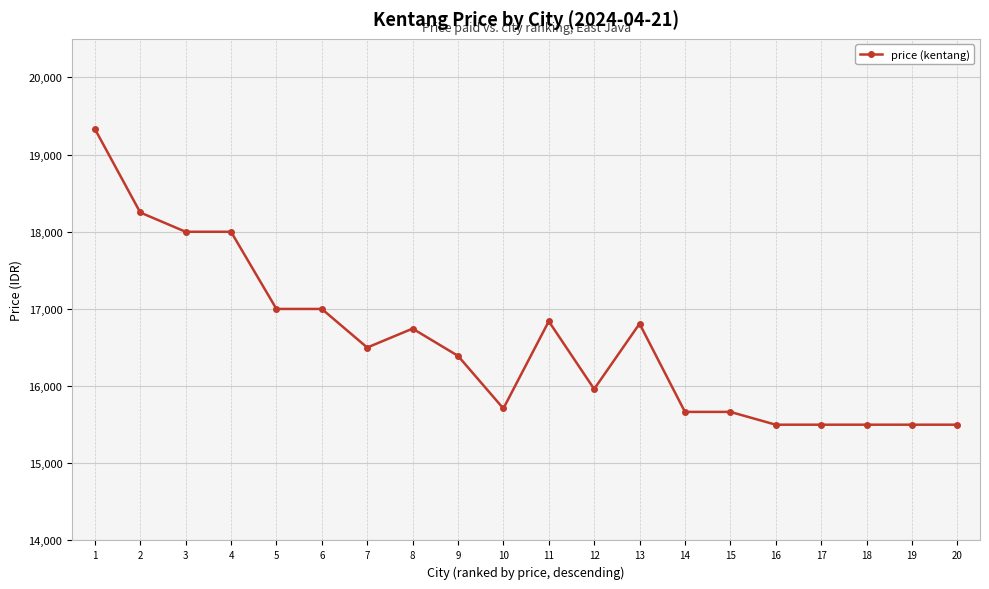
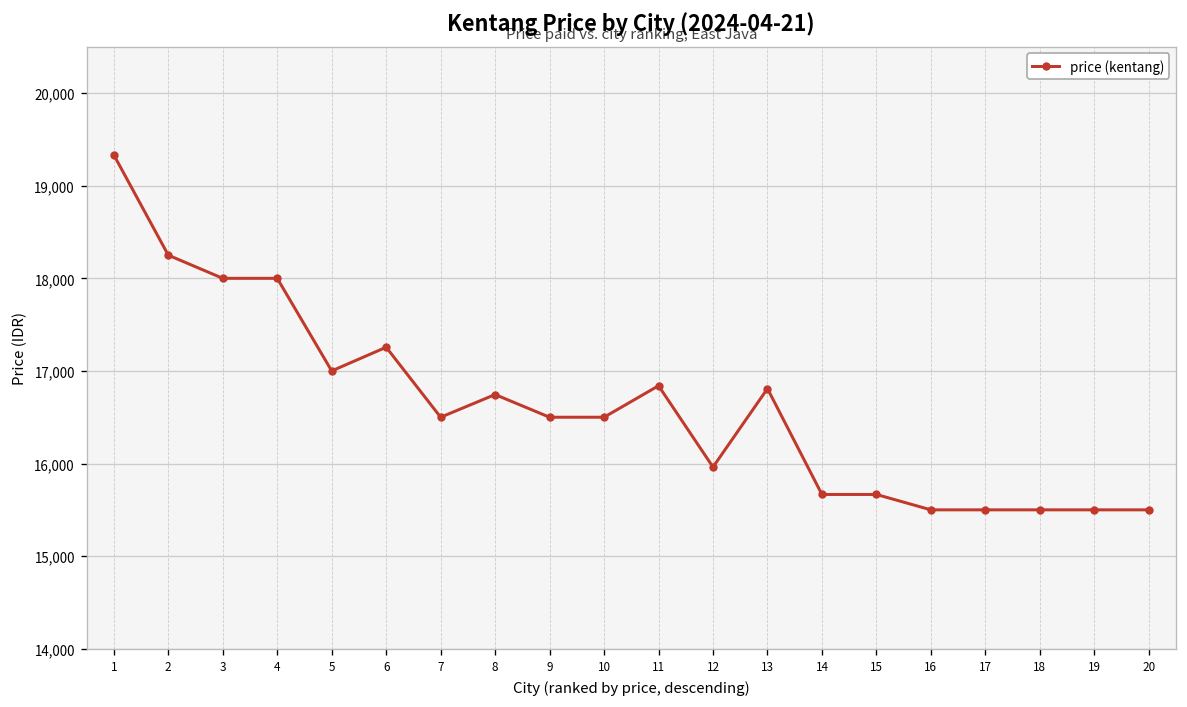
  {
    "1": "19,300",
    "2": "18,300",
    "3": "18,000",
    "4": "18,000",
    "5": "17,000",
-   "6": "17,000",
+   "6": "17,300",
    "7": "16,500",
    "8": "16,700",
-   "9": "16,400",
-   "10": "15,700",
+   "9": "16,500",
+   "10": "16,500",
    "11": "16,800",
    "12": "16,000",
    "13": "16,800",
    "14": "15,700",
    "15": "15,700",
    "16": "15,500",
    "17": "15,500",
    "18": "15,500",
    "19": "15,500",
    "20": "15,500"
  }
